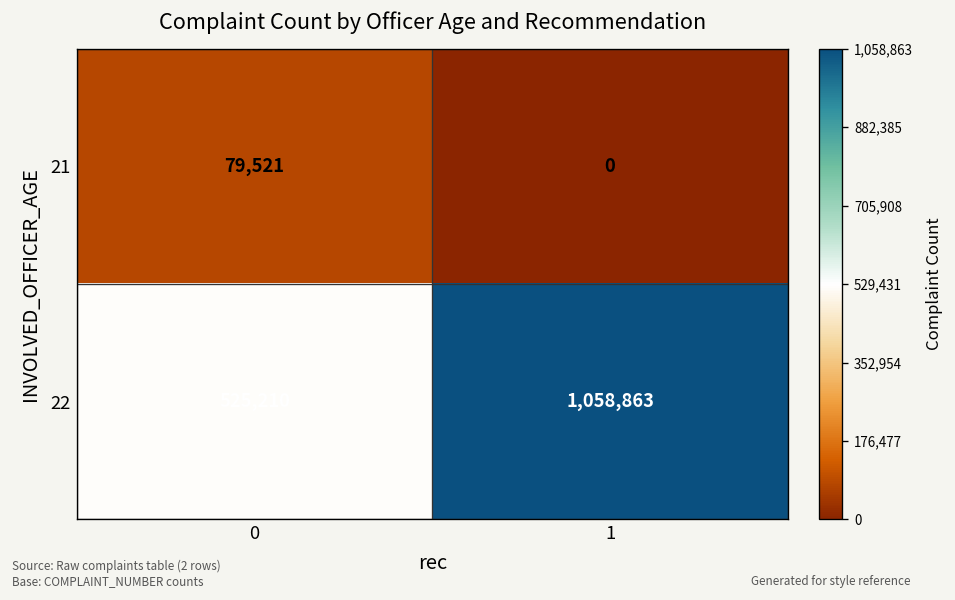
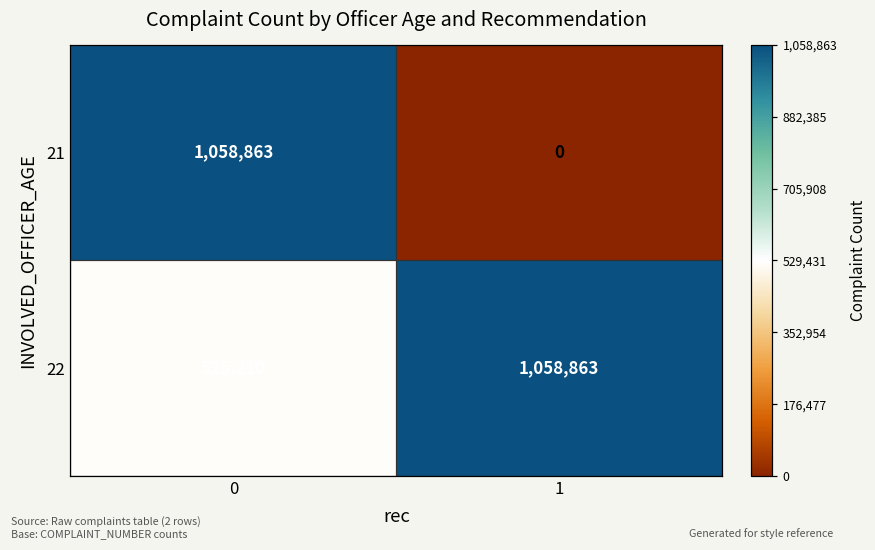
  {
    "21": {
-     "0": "79,521",
+     "0": "1,058,863",
      "1": "0"
    },
    "22": {
      "1": "1,058,863"
    }
  }
